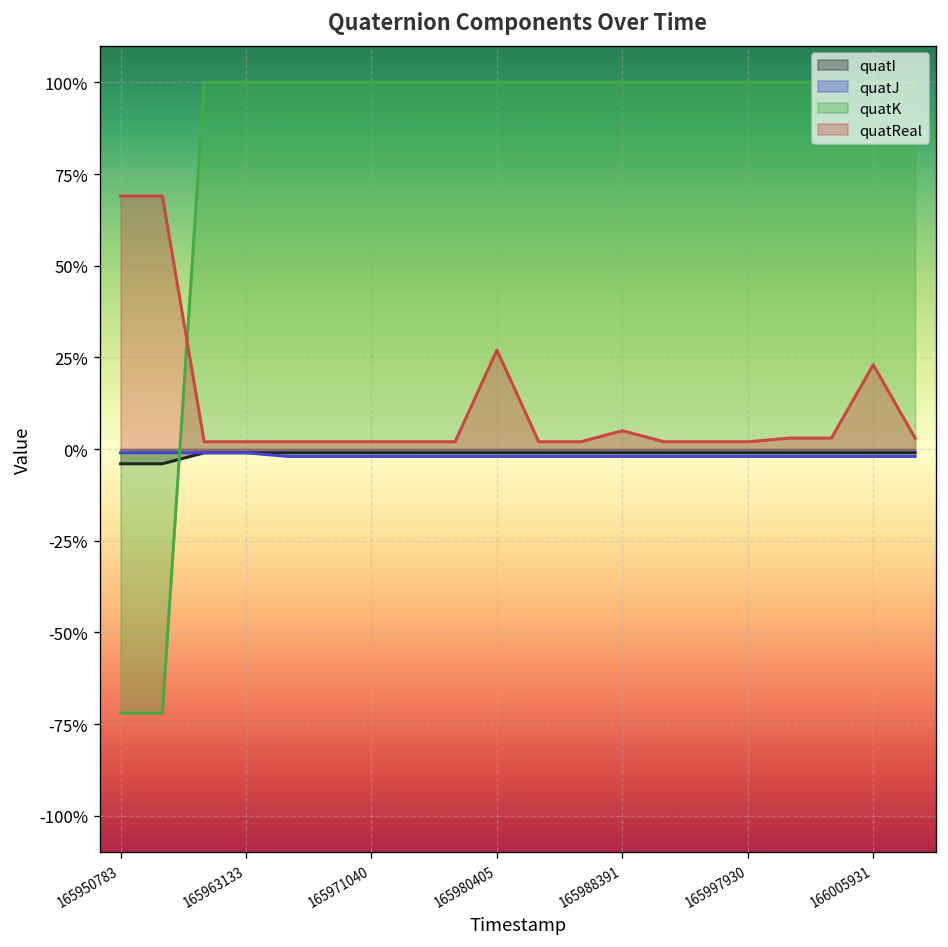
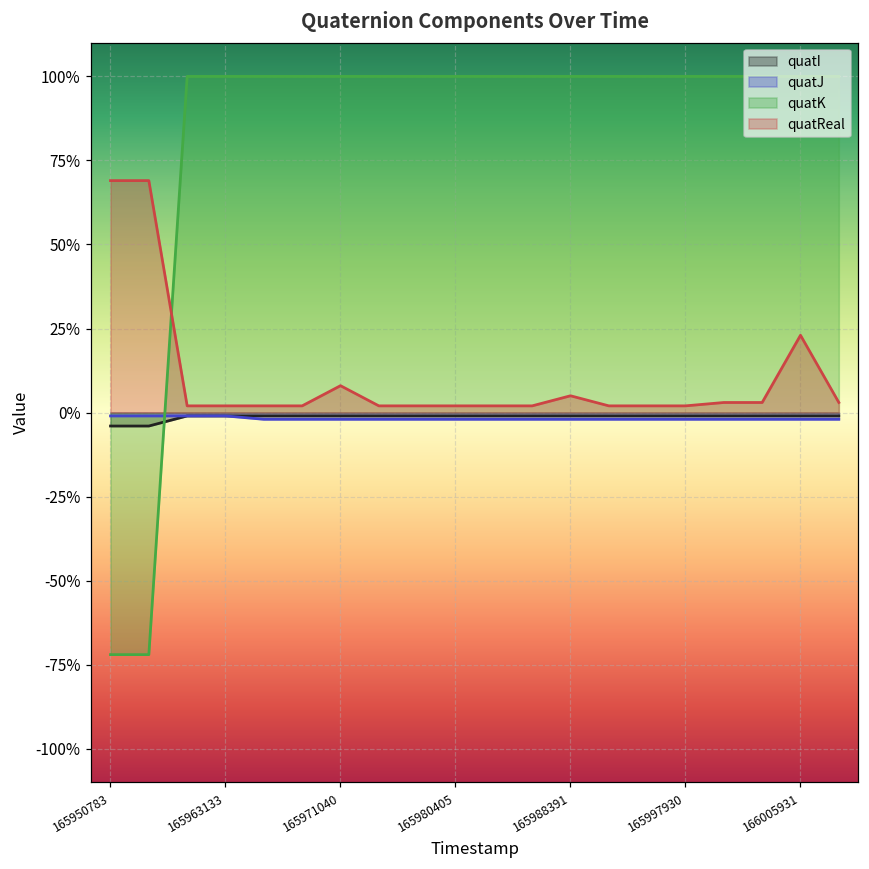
  {
    "quatReal": {
      "165950783": "69%",
      "165963133": "2%",
-     "165971040": "2%",
-     "165980405": "27%",
+     "165971040": "8%",
+     "165980405": "2%",
      "165988391": "5%",
      "165997930": "2%",
      "166005931": "23%"
    }
  }
